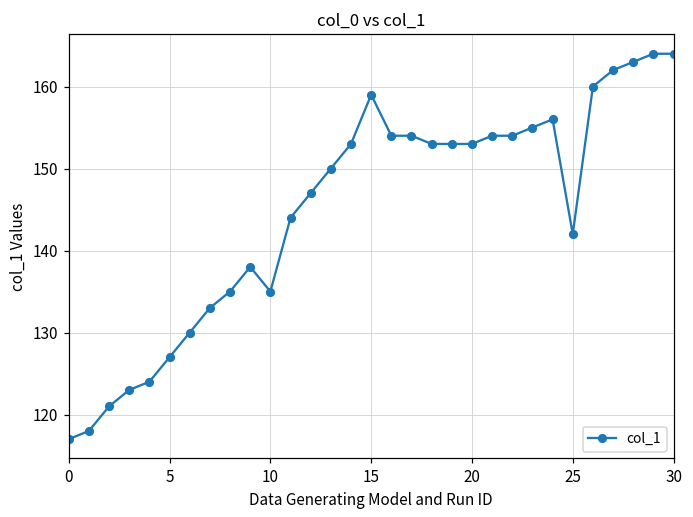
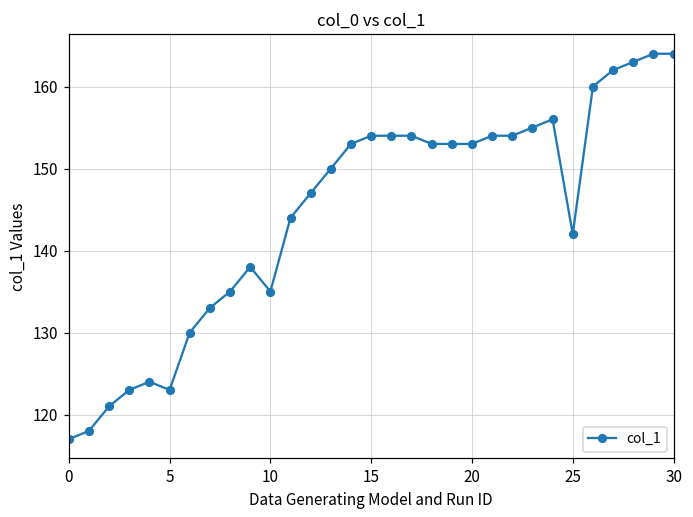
  {
    "0": 117,
-   "5": 127,
+   "5": 123,
    "10": 135,
-   "15": 159,
+   "15": 154,
    "20": 153,
    "25": 142,
    "30": 164
  }
